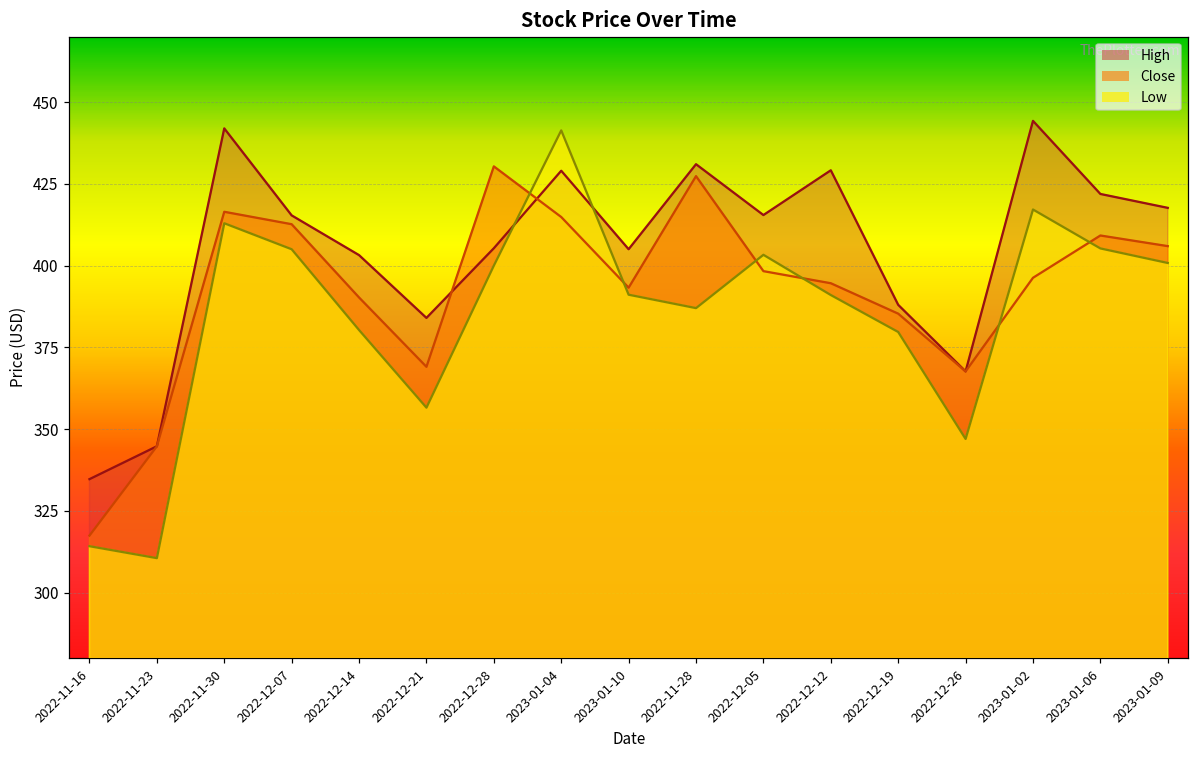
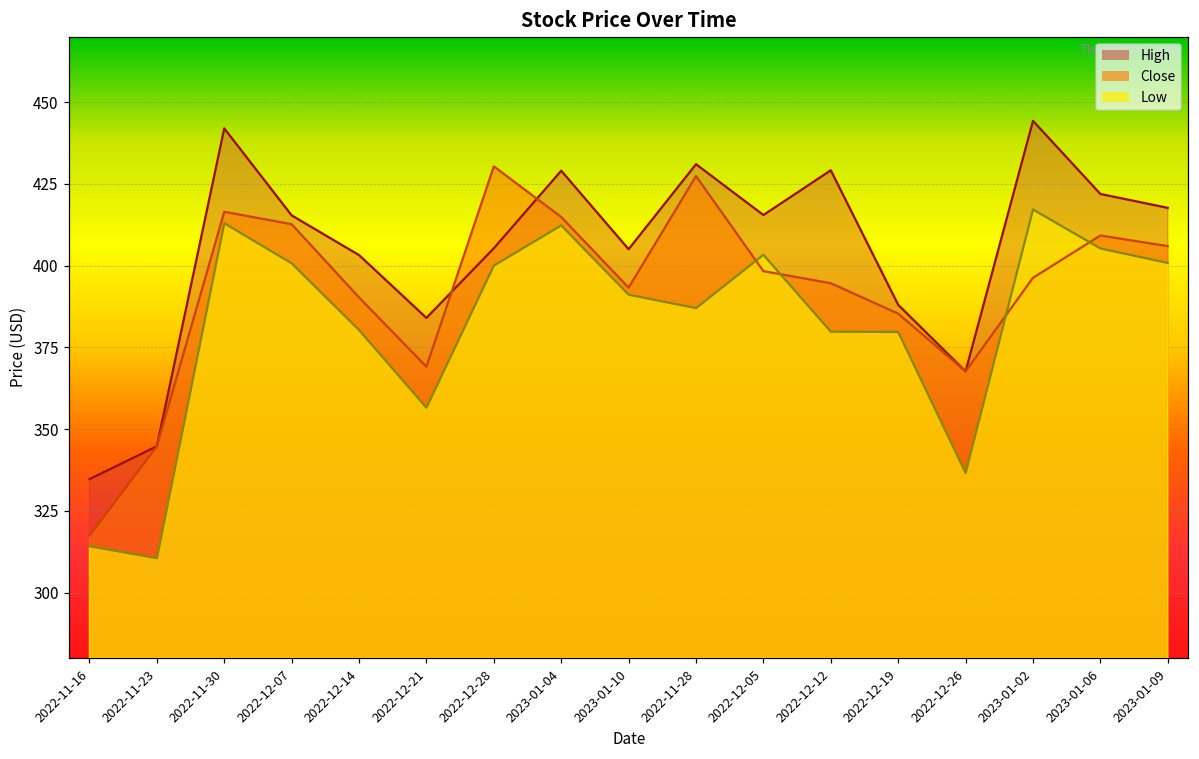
  {
    "High": {
      "2022-11-16": 335,
      "2022-11-30": 442,
      "2022-12-07": 415,
      "2022-12-14": 403,
      "2022-12-21": 384,
      "2022-12-28": 405,
      "2023-01-04": 429,
      "2023-01-10": 405,
      "2022-11-28": 431,
      "2022-12-05": 415,
      "2022-12-12": 429,
      "2022-12-19": 388,
      "2023-01-02": 444,
      "2023-01-06": 422,
      "2023-01-09": 418
    },
    "Close": {
      "2022-11-16": 317,
      "2022-11-30": 416,
      "2022-12-07": 413,
      "2022-12-14": 390,
      "2022-12-21": 369,
      "2022-12-28": 430,
      "2023-01-04": 415,
      "2023-01-10": 393,
      "2022-11-28": 427,
      "2022-12-05": 398,
      "2022-12-12": 395,
      "2022-12-19": 385,
      "2023-01-02": 396,
      "2023-01-06": 409,
      "2023-01-09": 406
    },
    "Low": {
      "2022-11-16": 314,
      "2022-11-23": 311,
      "2022-11-30": 413,
-     "2022-12-07": 405,
+     "2022-12-07": 401,
      "2022-12-14": 380,
      "2022-12-21": 357,
      "2022-12-28": 400,
-     "2023-01-04": 441,
+     "2023-01-04": 412,
      "2023-01-10": 391,
      "2022-11-28": 387,
      "2022-12-05": 403,
-     "2022-12-12": 391,
+     "2022-12-12": 380,
      "2022-12-19": 380,
-     "2022-12-26": 347,
+     "2022-12-26": 337,
      "2023-01-02": 417,
      "2023-01-06": 405,
      "2023-01-09": 401
    }
  }
